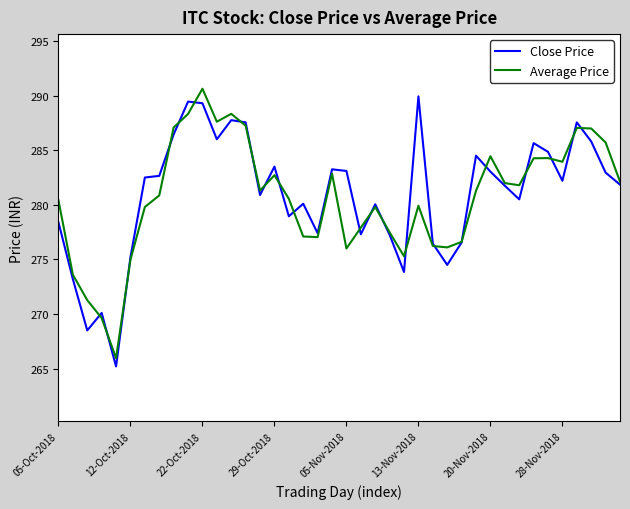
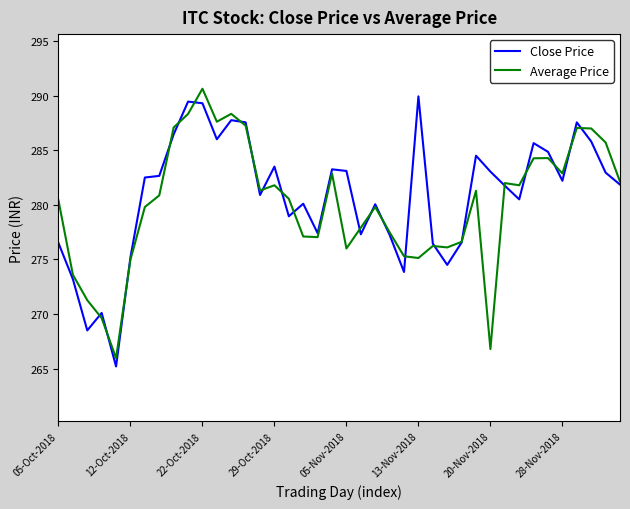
  {
    "Close Price": {
-     "05-Oct-2018": 278.4,
+     "05-Oct-2018": 276.5,
      "22-Oct-2018": 289.3,
      "29-Oct-2018": 283.5,
      "05-Nov-2018": 283.1,
      "13-Nov-2018": 289.9,
      "20-Nov-2018": 283.0,
      "28-Nov-2018": 282.2
    },
    "Average Price": {
      "05-Oct-2018": 280.4,
      "22-Oct-2018": 290.6,
-     "29-Oct-2018": 282.7,
+     "29-Oct-2018": 281.8,
      "05-Nov-2018": 276.0,
-     "13-Nov-2018": 279.9,
-     "20-Nov-2018": 284.5,
-     "28-Nov-2018": 283.9
+     "13-Nov-2018": 275.1,
+     "20-Nov-2018": 266.8,
+     "28-Nov-2018": 282.9
    }
  }
